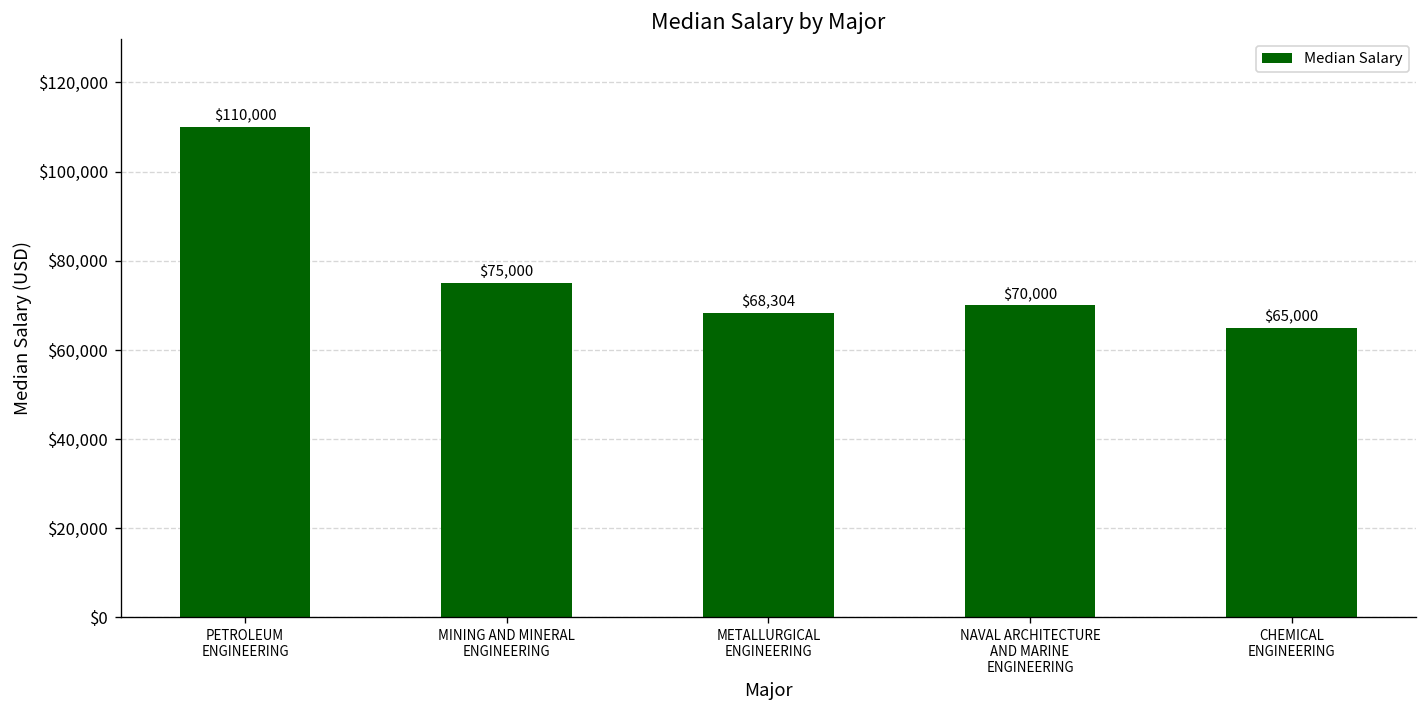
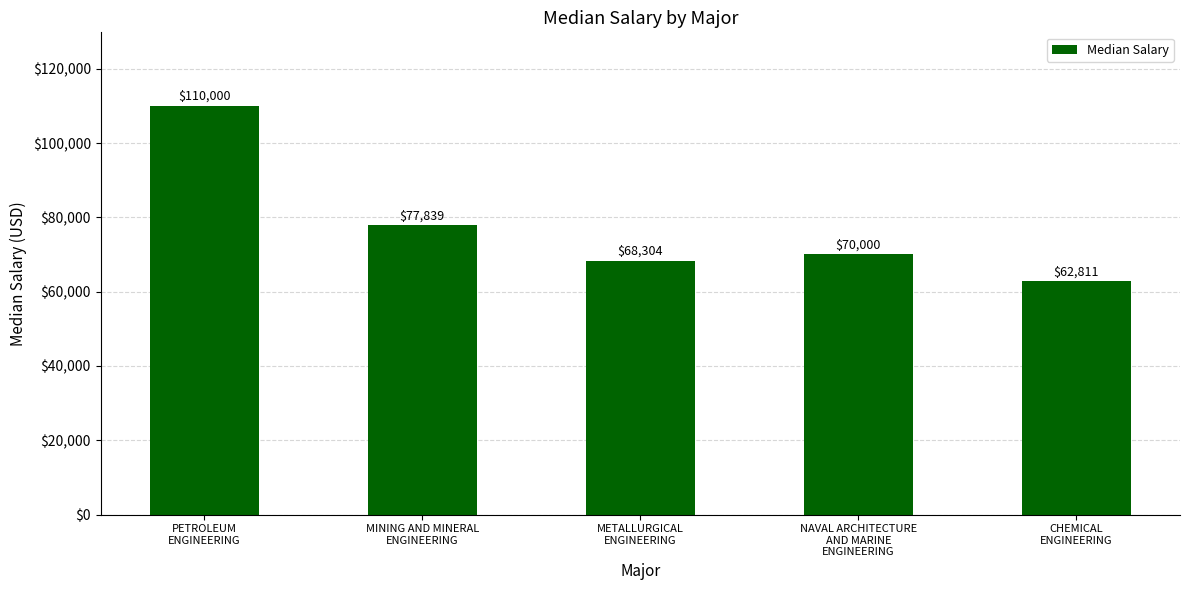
  {
    "PETROLEUM ENGINEERING": "$110,000",
-   "MINING AND MINERAL ENGINEERING": "$75,000",
+   "MINING AND MINERAL ENGINEERING": "$77,839",
    "METALLURGICAL ENGINEERING": "$68,304",
    "NAVAL ARCHITECTURE AND MARINE ENGINEERING": "$70,000",
-   "CHEMICAL ENGINEERING": "$65,000"
+   "CHEMICAL ENGINEERING": "$62,811"
  }
